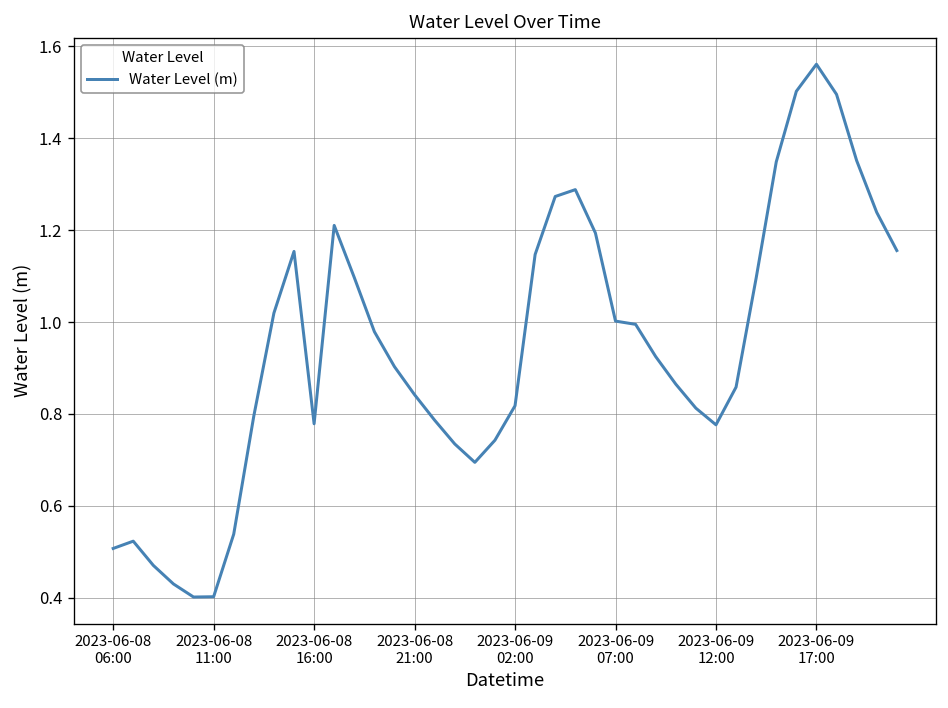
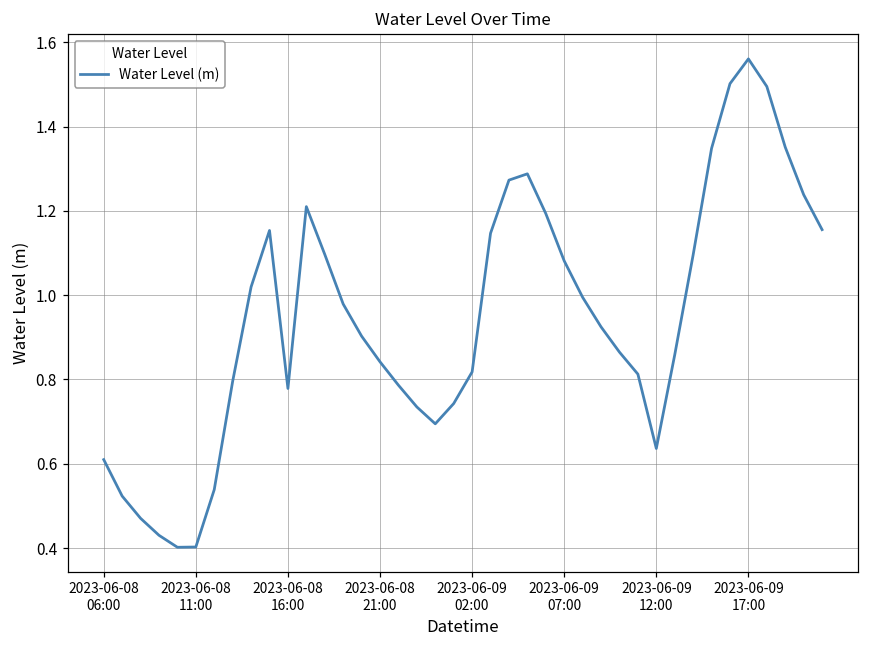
  {
-   "2023-06-08 06:00": 0.51,
+   "2023-06-08 06:00": 0.61,
    "2023-06-08 11:00": 0.40,
    "2023-06-08 16:00": 0.78,
    "2023-06-08 21:00": 0.84,
    "2023-06-09 02:00": 0.82,
-   "2023-06-09 07:00": 1.00,
-   "2023-06-09 12:00": 0.78,
+   "2023-06-09 07:00": 1.08,
+   "2023-06-09 12:00": 0.64,
    "2023-06-09 17:00": 1.56
  }
